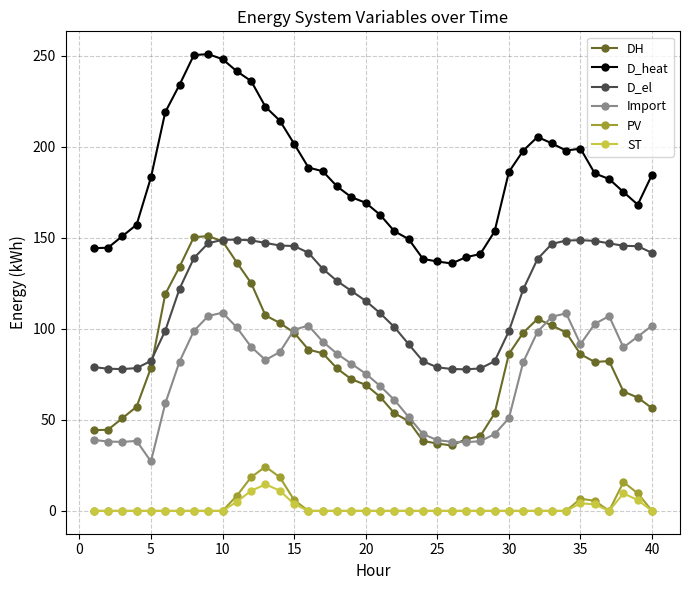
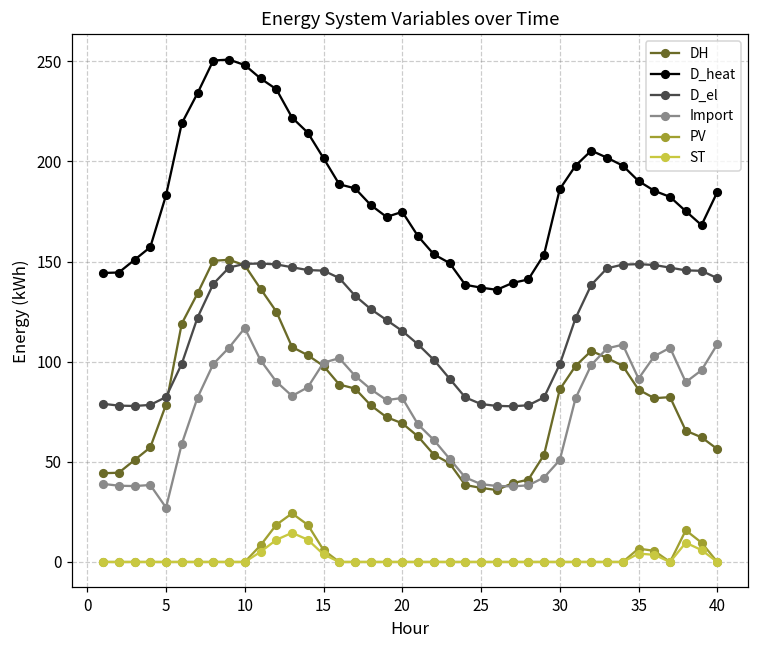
  {
    "D_heat": {
      "5": 183,
      "10": 248,
      "15": 202,
-     "20": 169,
+     "20": 175,
      "25": 137,
      "30": 186,
-     "35": 199,
+     "35": 190,
      "40": 185
    },
    "Import": {
      "5": 27,
-     "10": 109,
+     "10": 117,
      "15": 100,
-     "20": 75,
+     "20": 82,
      "25": 39,
      "30": 51,
      "35": 92,
-     "40": 102
+     "40": 109
    }
  }
